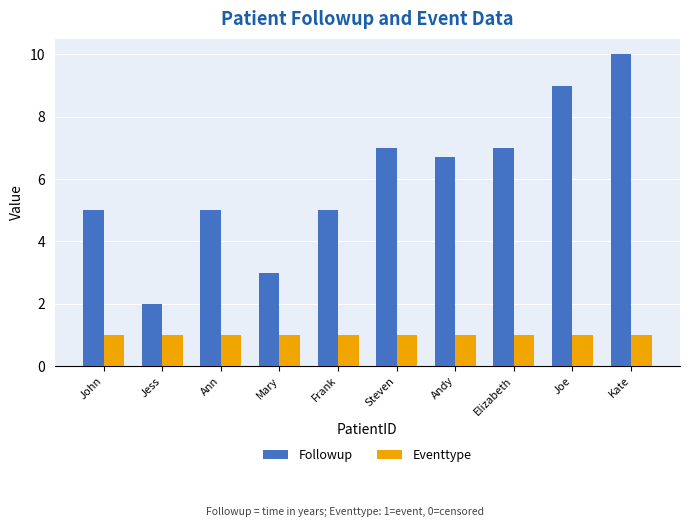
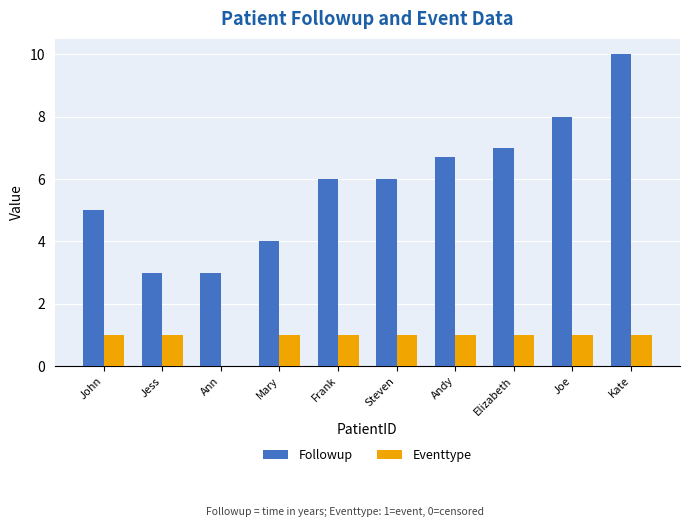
  {
    "Followup": {
      "John": 5,
-     "Jess": 2,
-     "Ann": 5,
-     "Mary": 3,
-     "Frank": 5,
-     "Steven": 7,
+     "Jess": 3,
+     "Ann": 3,
+     "Mary": 4,
+     "Frank": 6,
+     "Steven": 6,
      "Andy": 6.7,
      "Elizabeth": 7,
-     "Joe": 9,
+     "Joe": 8,
      "Kate": 10
    },
    "Eventtype": {
      "John": 1,
      "Jess": 1,
-     "Ann": 1,
+     "Ann": 0,
      "Mary": 1,
      "Frank": 1,
      "Steven": 1,
      "Andy": 1,
      "Elizabeth": 1,
      "Joe": 1,
      "Kate": 1
    }
  }
